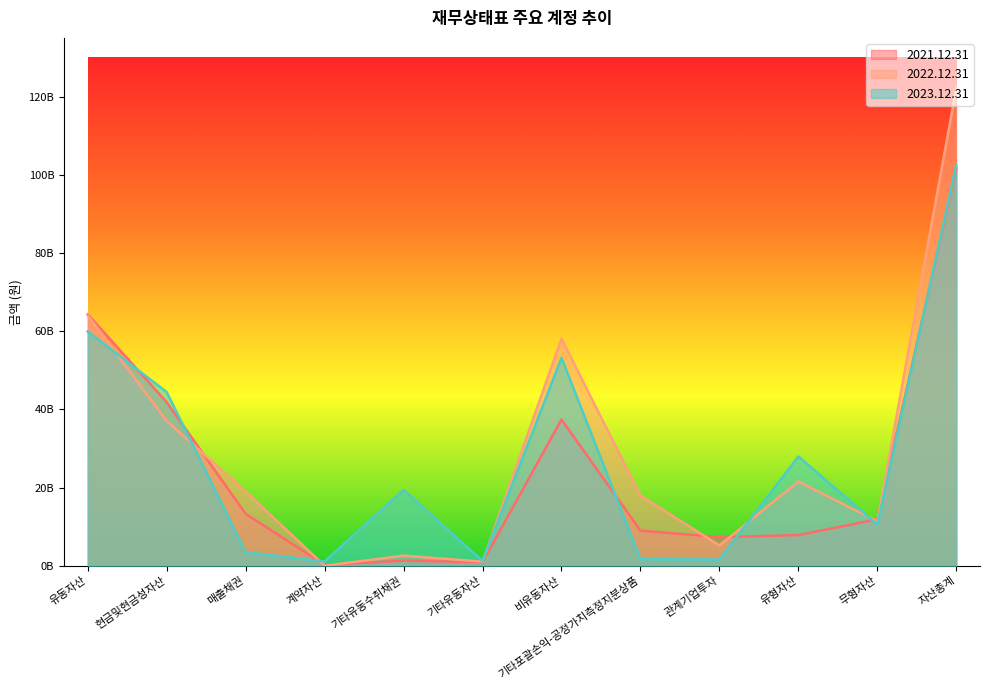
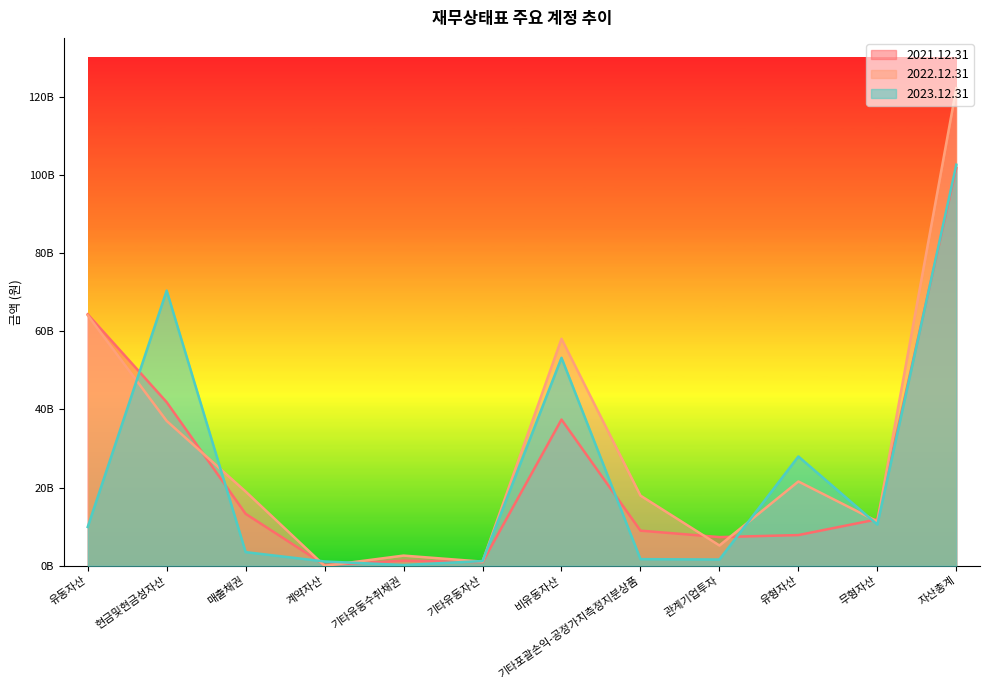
  {
    "2023.12.31": {
-     "유동자산": 60000000000,
-     "현금및현금성자산": 44000000000,
+     "유동자산": 10000000000,
+     "현금및현금성자산": 70000000000,
      "매출채권": 3000000000,
      "계약자산": 1000000000,
-     "기타유동수취채권": 19000000000,
+     "기타유동수취채권": 0,
      "비유동자산": 53000000000,
      "기타포괄손익-공정가치측정지분상품": 2000000000,
      "관계기업투자": 2000000000,
      "유형자산": 28000000000,
      "무형자산": 11000000000,
      "자산총계": 103000000000
    }
  }
